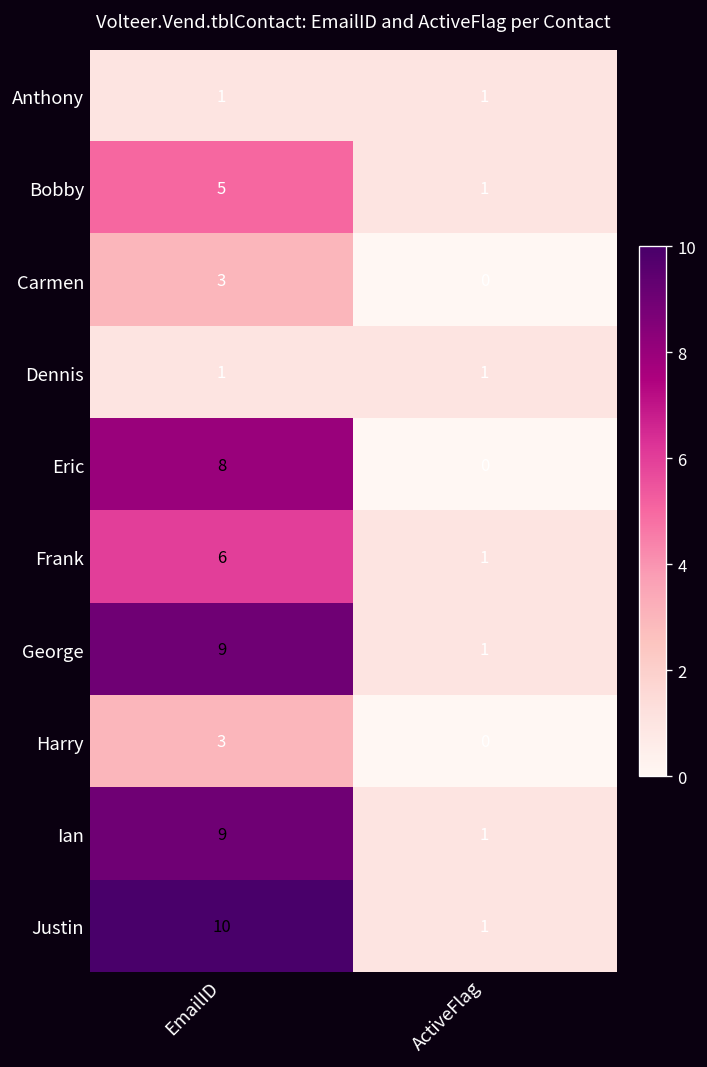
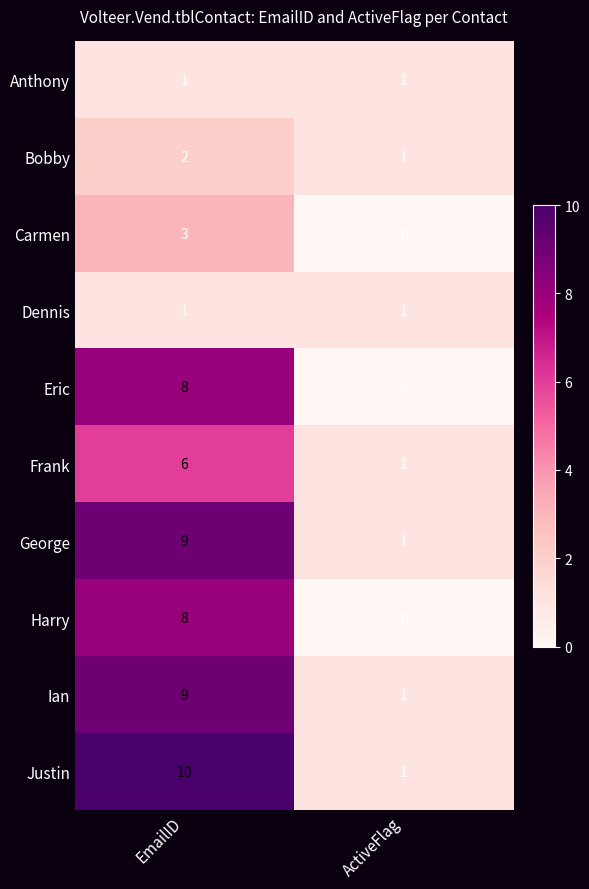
  {
    "Bobby": {
-     "EmailID": 5
+     "EmailID": 2
    },
    "Carmen": {
      "EmailID": 3
    },
    "Eric": {
      "EmailID": 8
    },
    "Frank": {
      "EmailID": 6
    },
    "George": {
      "EmailID": 9
    },
    "Harry": {
-     "EmailID": 3
+     "EmailID": 8
    },
    "Ian": {
      "EmailID": 9
    },
    "Justin": {
      "EmailID": 10
    }
  }
